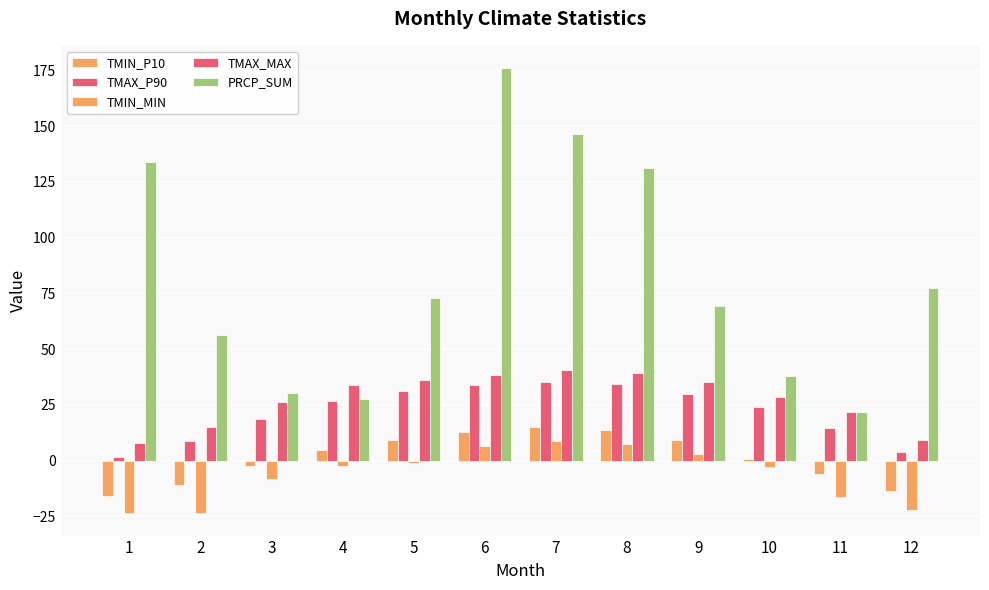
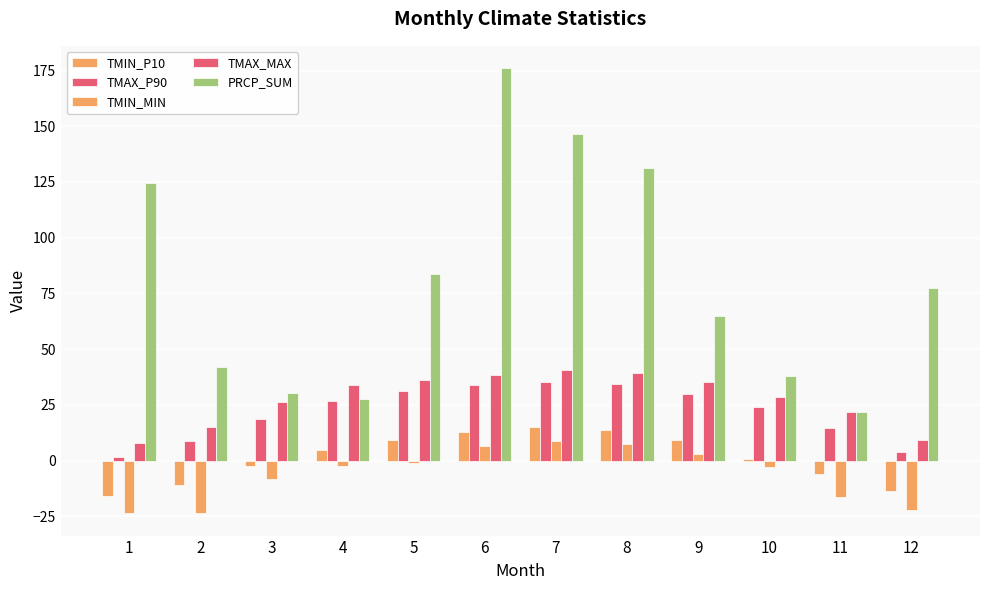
  {
    "PRCP_SUM": {
-     "1": 134,
-     "2": 56,
+     "1": 125,
+     "2": 42,
      "3": 30,
      "4": 28,
-     "5": 73,
+     "5": 84,
      "6": 176,
      "7": 147,
      "8": 131,
-     "9": 70,
+     "9": 65,
      "10": 38,
      "11": 22,
      "12": 78
    }
  }
